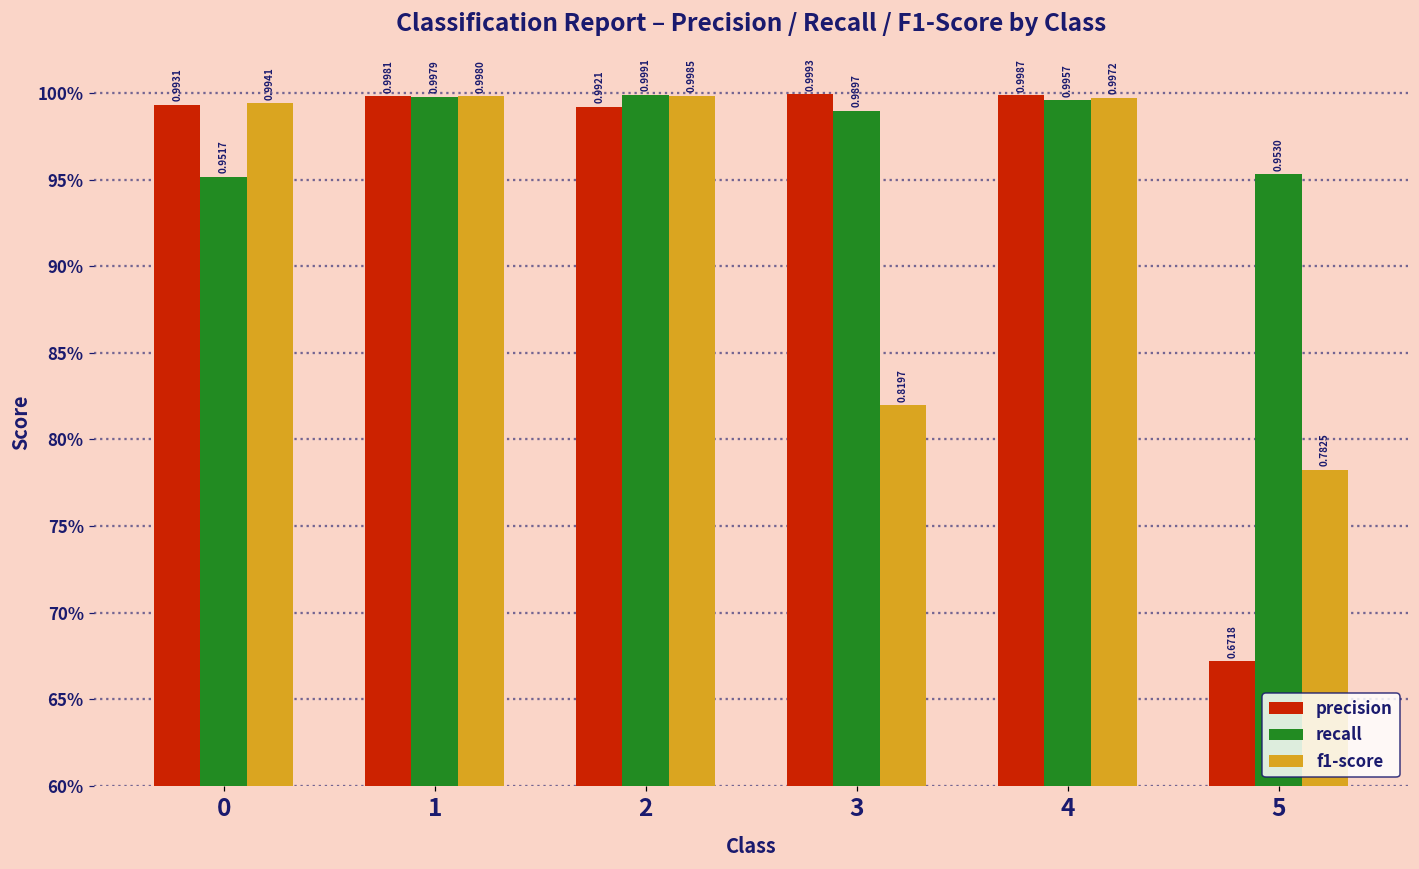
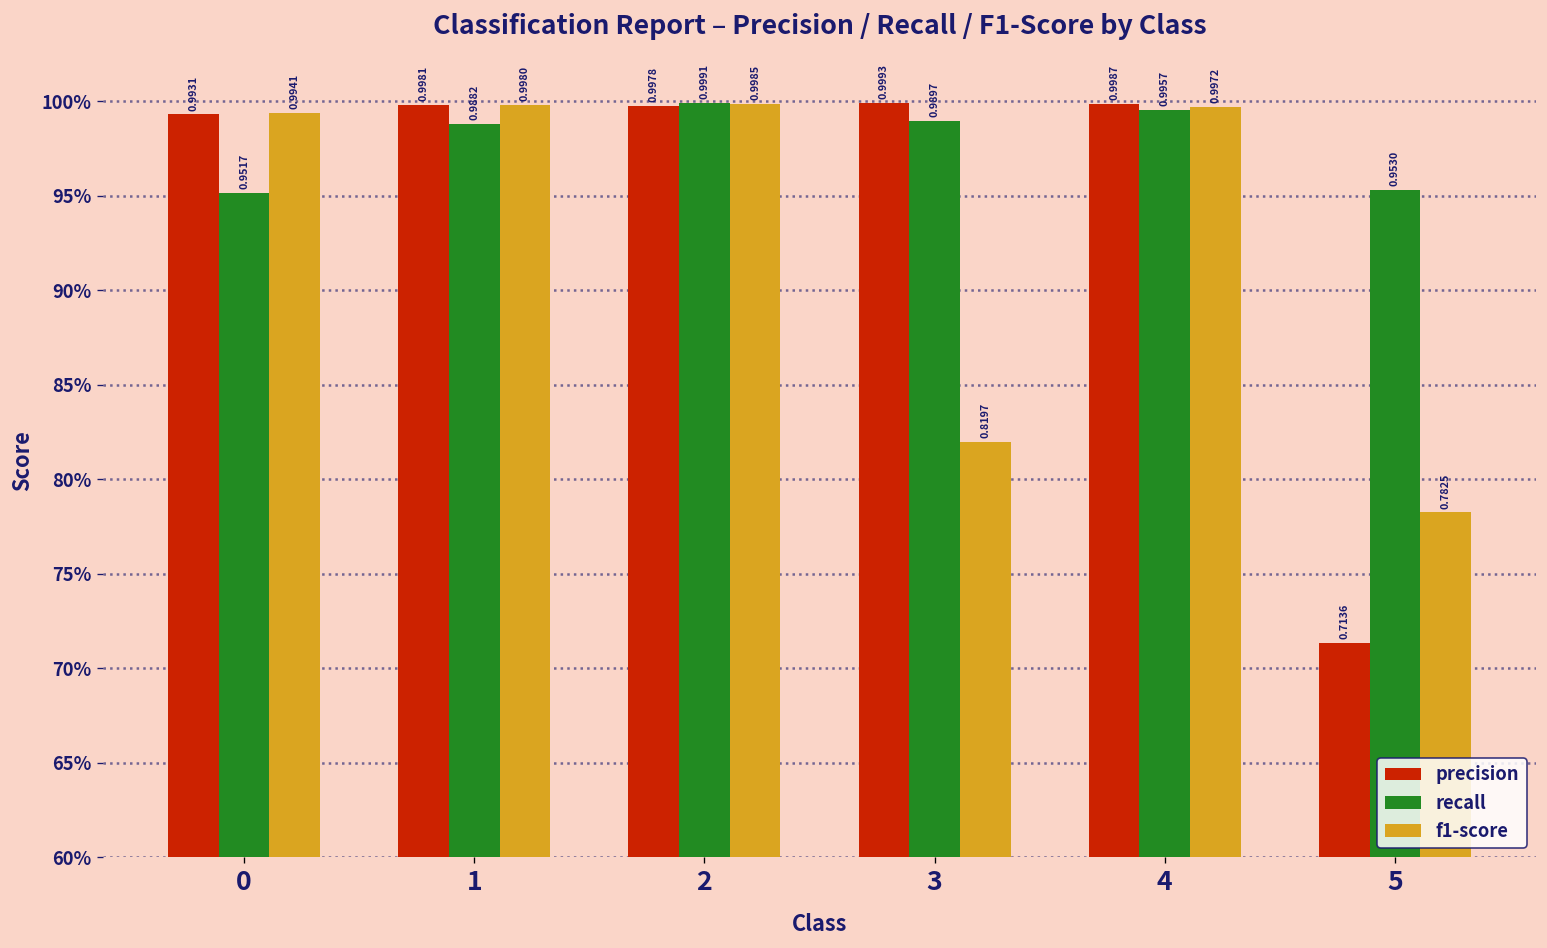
  {
    "precision": {
      "0": 0.9931,
      "1": 0.9981,
-     "2": 0.9921,
+     "2": 0.9978,
      "3": 0.9993,
      "4": 0.9987,
-     "5": 0.6718
+     "5": 0.7136
    },
    "recall": {
      "0": 0.9517,
-     "1": 0.9979,
+     "1": 0.9882,
      "2": 0.9991,
      "3": 0.9897,
      "4": 0.9957,
      "5": 0.9530
    },
    "f1-score": {
      "0": 0.9941,
      "1": 0.9980,
      "2": 0.9985,
      "3": 0.8197,
      "4": 0.9972,
      "5": 0.7825
    }
  }
